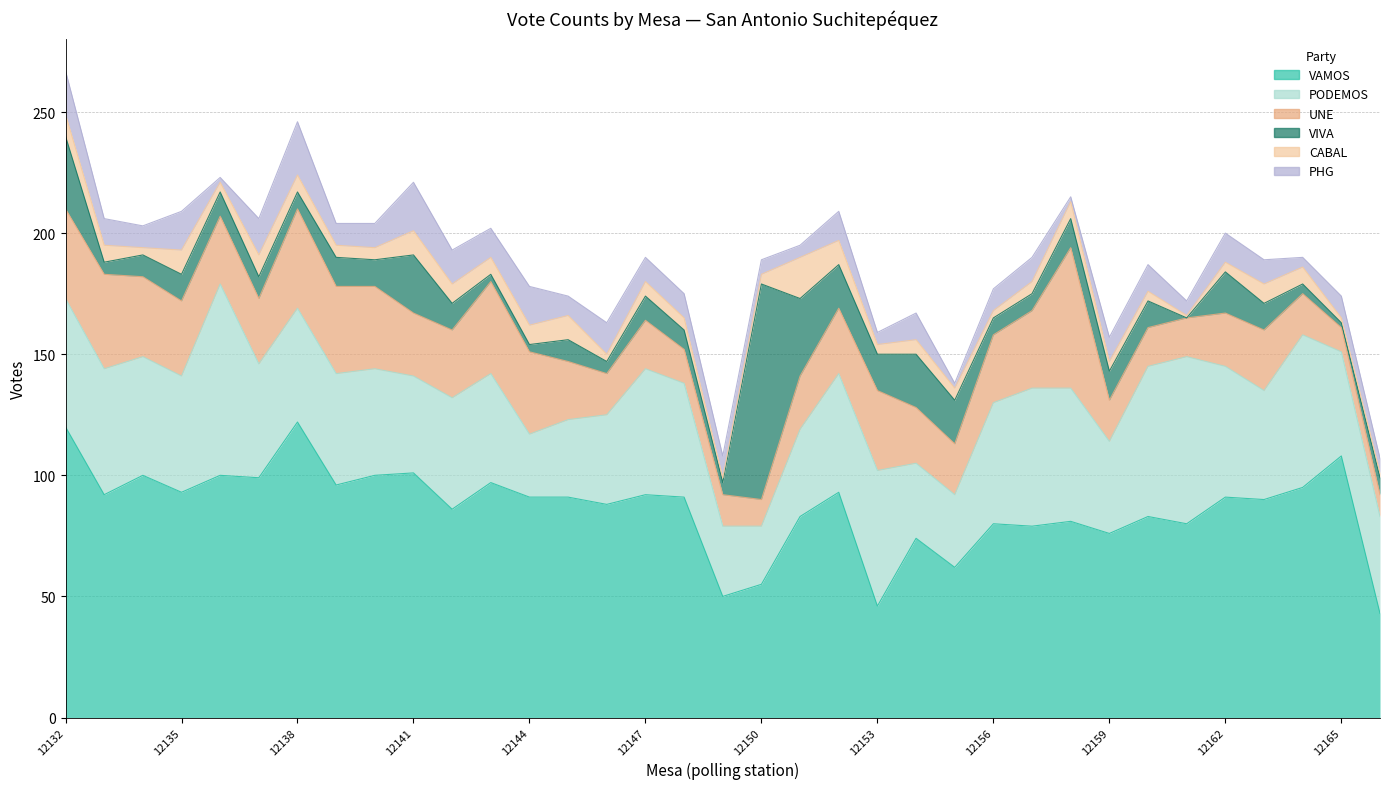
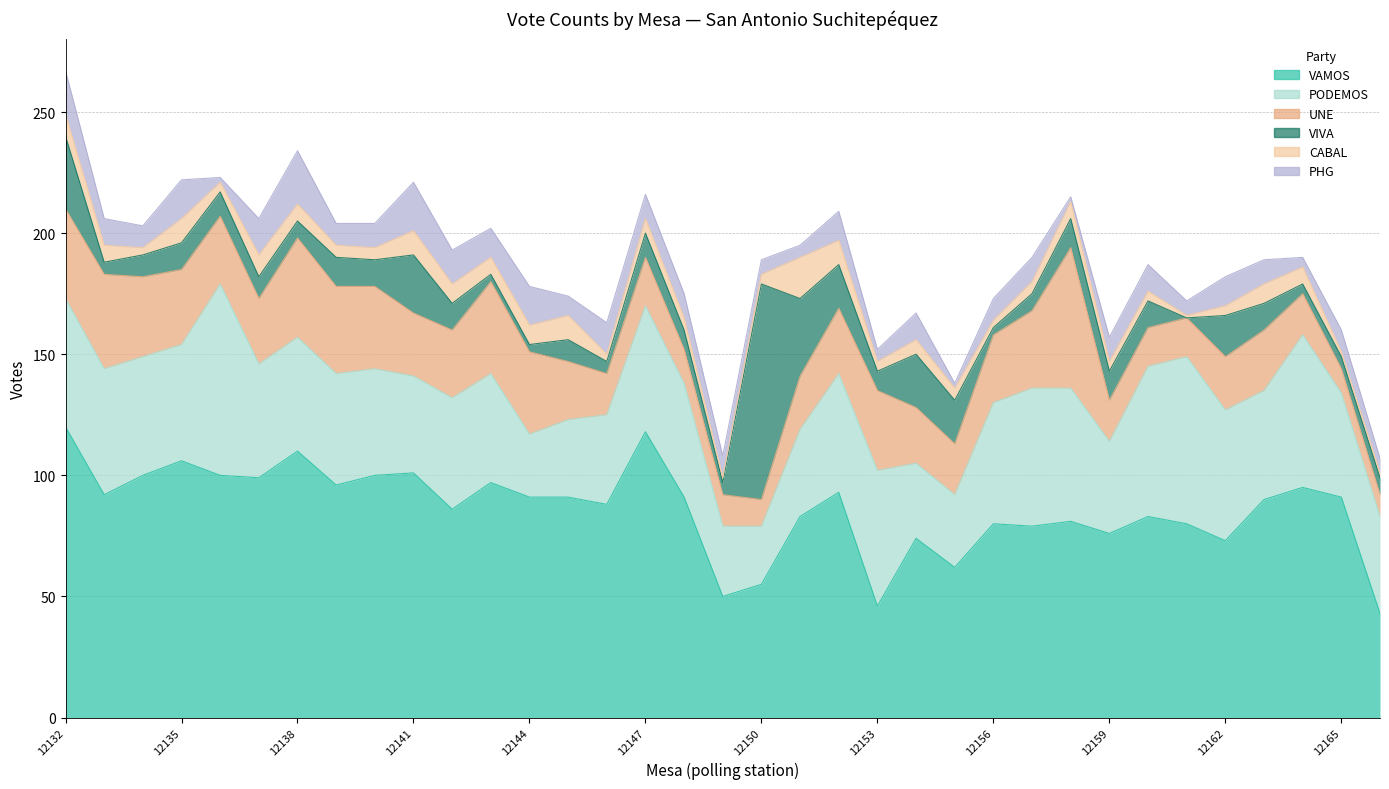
  {
    "VAMOS": {
      "12132": 120,
-     "12135": 93,
-     "12138": 122,
+     "12135": 106,
+     "12138": 110,
      "12141": 101,
      "12144": 91,
-     "12147": 92,
+     "12147": 118,
      "12150": 55,
      "12153": 46,
      "12156": 80,
      "12159": 76,
-     "12162": 91,
-     "12165": 108
+     "12162": 73,
+     "12165": 91
    },
    "VIVA": {
      "12132": 30,
      "12135": 11,
      "12138": 7,
      "12141": 24,
      "12144": 3,
      "12147": 10,
      "12150": 89,
-     "12153": 15,
-     "12156": 7,
+     "12153": 8,
+     "12156": 3,
      "12159": 12,
      "12162": 17,
-     "12165": 2
+     "12165": 5
    }
  }
